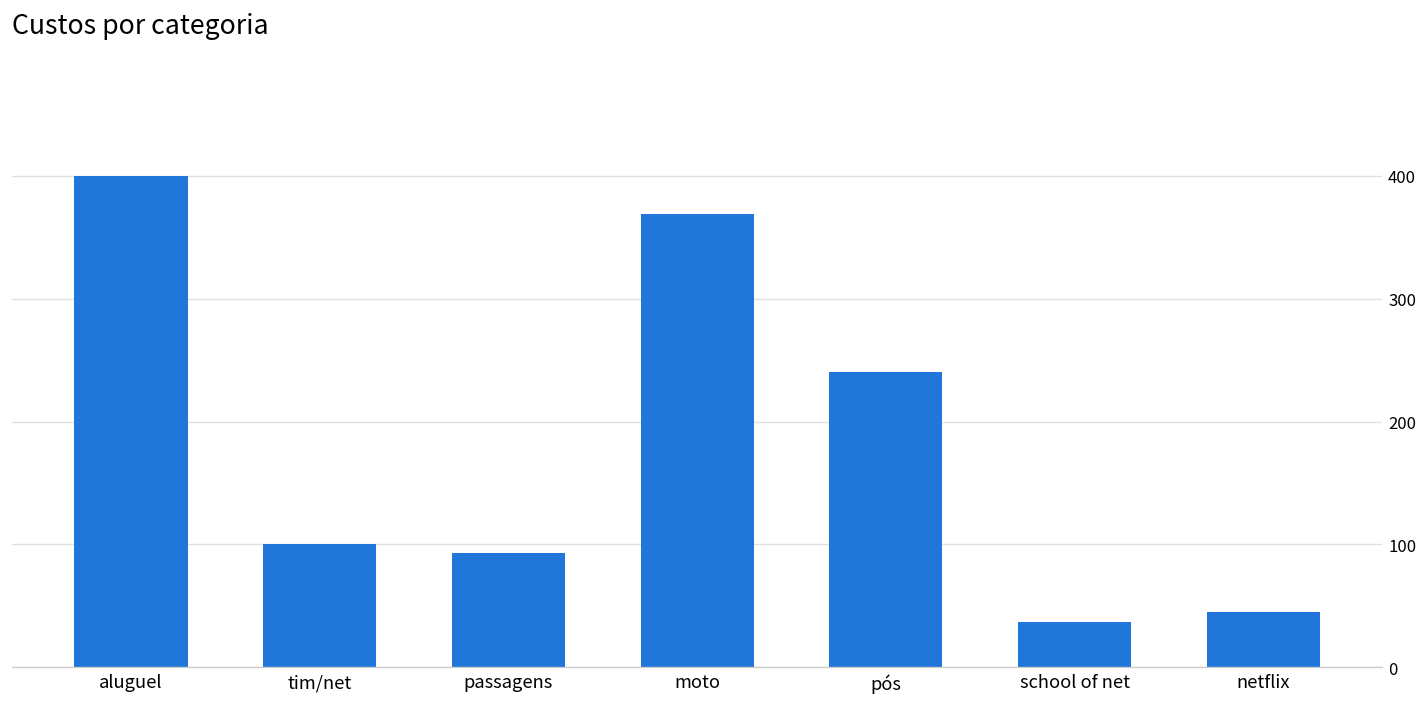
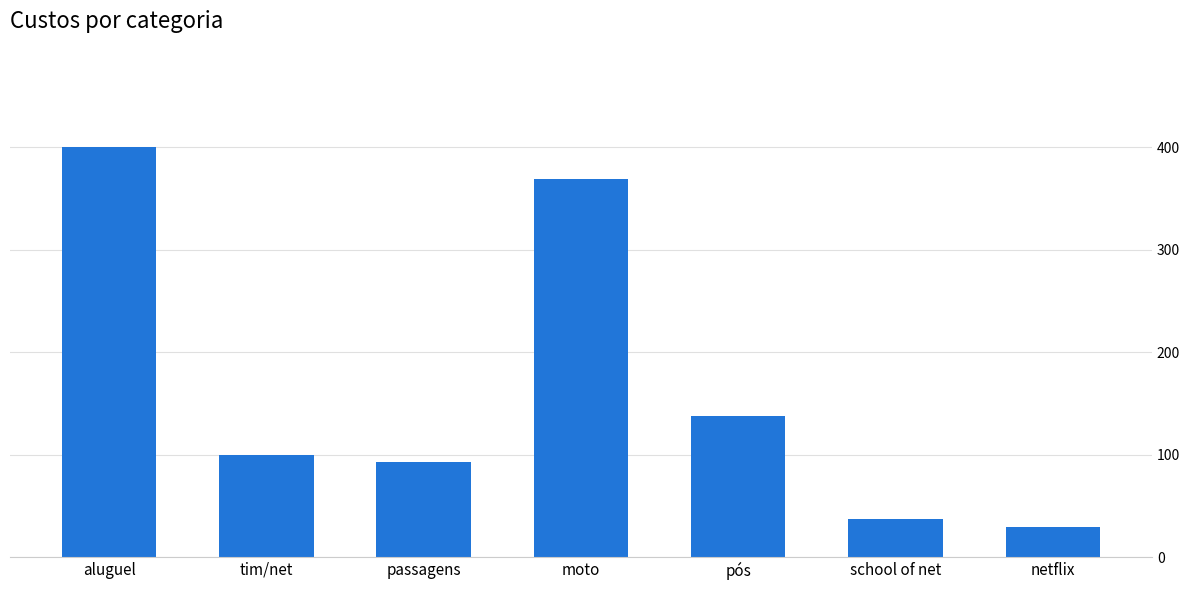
  {
    "aluguel": 400,
    "tim/net": 100,
    "passagens": 93,
    "moto": 369,
-   "pós": 240,
+   "pós": 138,
    "school of net": 37,
-   "netflix": 45
+   "netflix": 29
  }
